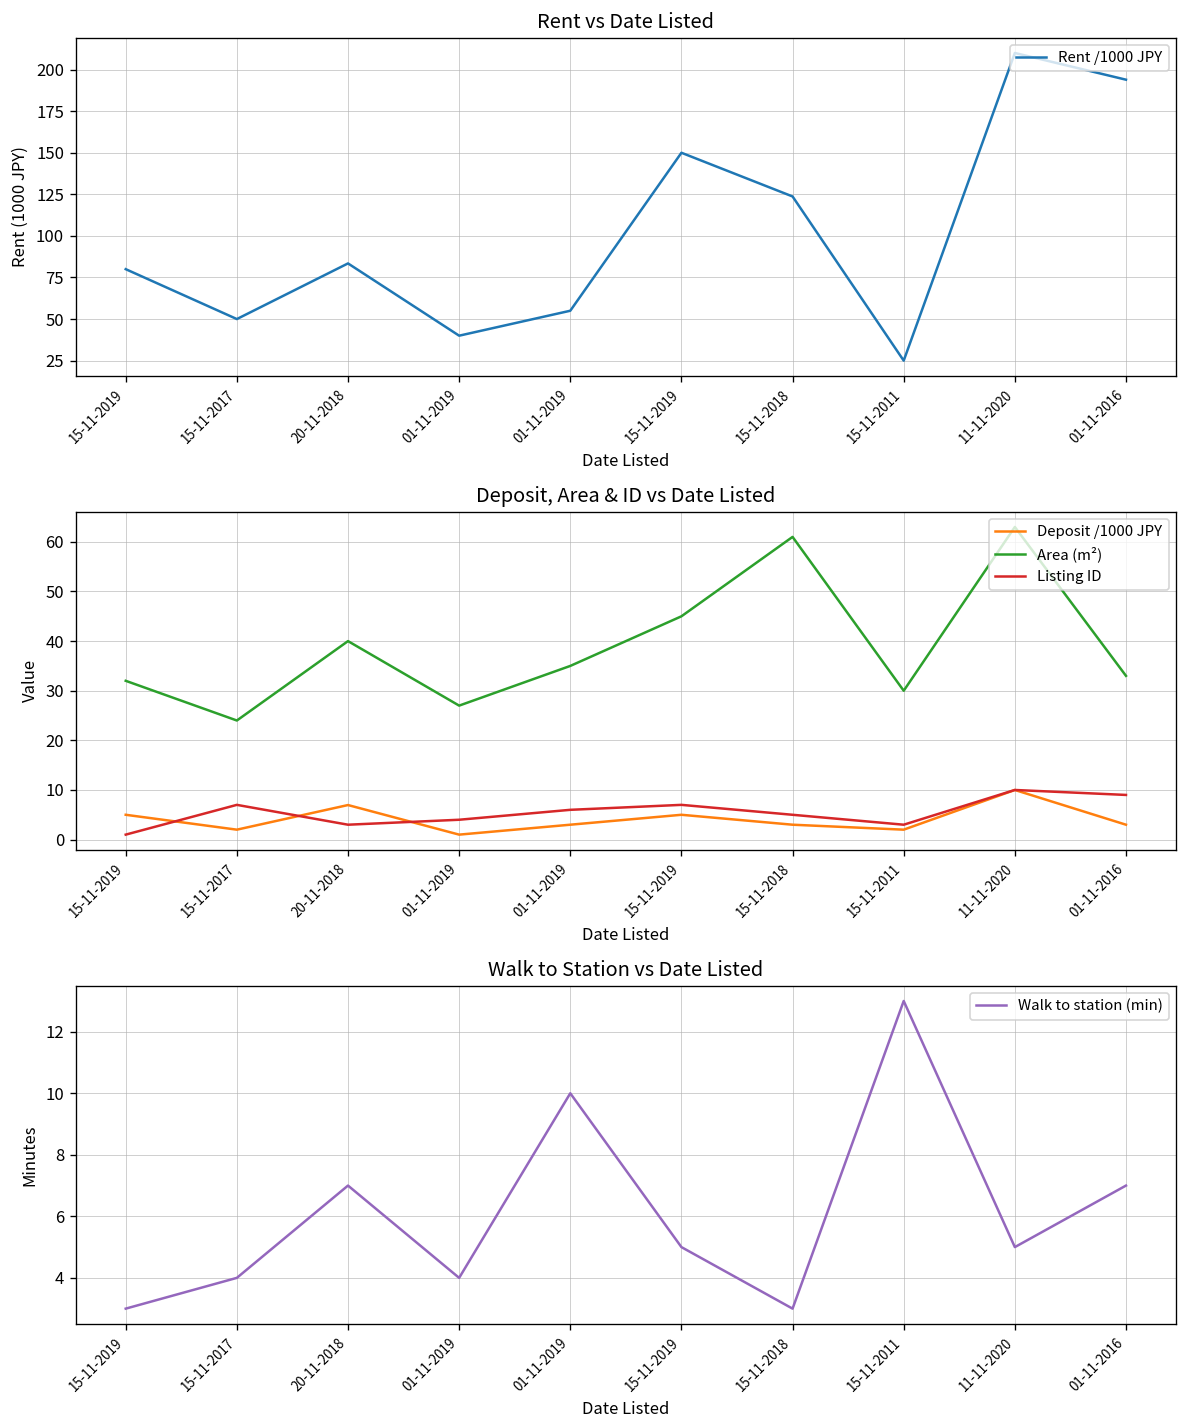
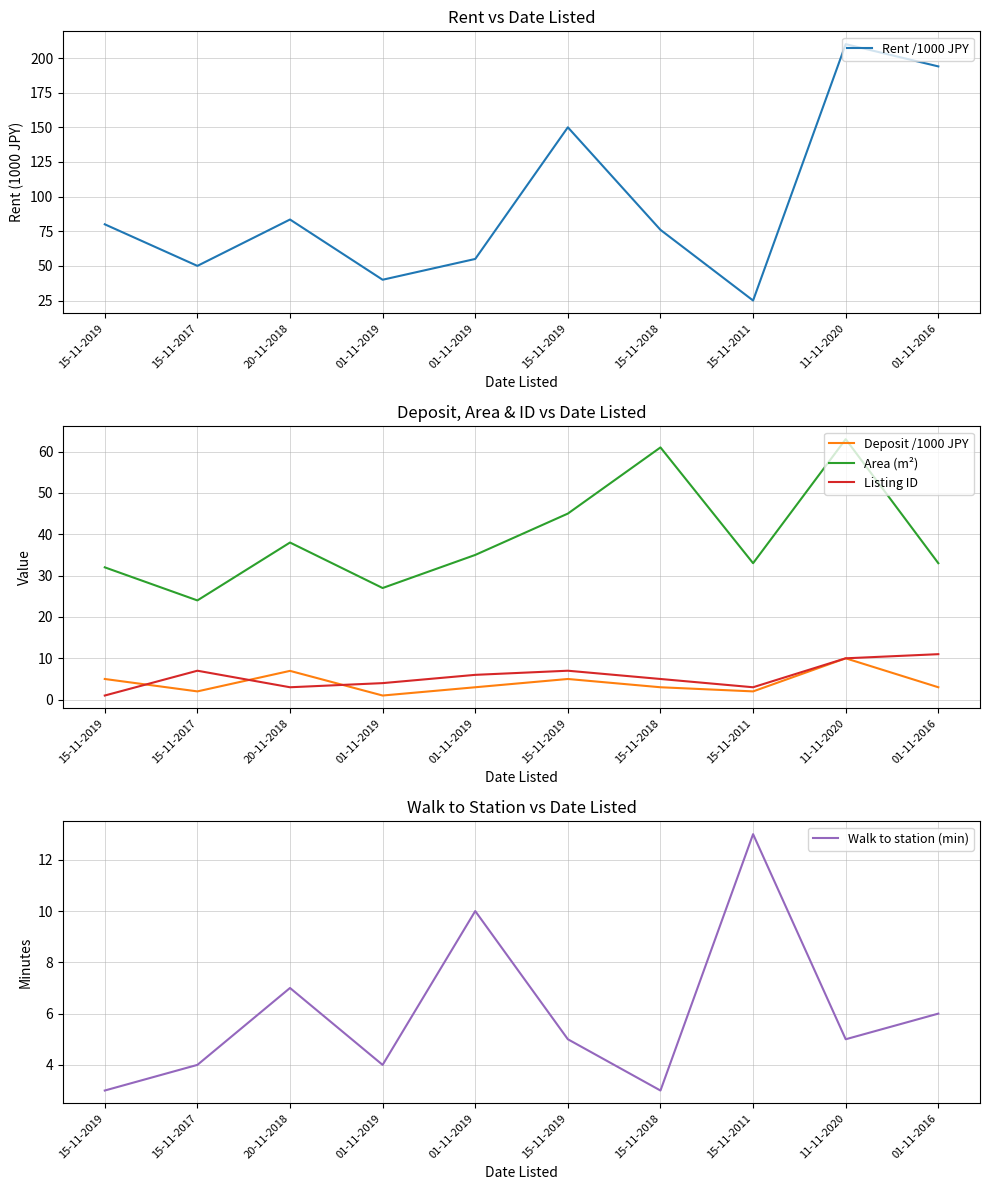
  {
    "Rent vs Date Listed": {
      "15-11-2017": 50,
      "20-11-2018": 83,
-     "15-11-2018": 124,
+     "15-11-2018": 76,
      "15-11-2011": 25,
      "01-11-2016": 194
    },
    "Deposit, Area & ID vs Date Listed": {
      "Deposit /1000 JPY": {
        "15-11-2017": 2,
        "20-11-2018": 7,
        "15-11-2018": 3,
        "15-11-2011": 2,
        "01-11-2016": 3
      },
      "Area (m²)": {
        "15-11-2017": 24,
-       "20-11-2018": 40,
+       "20-11-2018": 38,
        "15-11-2018": 61,
-       "15-11-2011": 30,
+       "15-11-2011": 33,
        "01-11-2016": 33
      },
      "Listing ID": {
        "15-11-2017": 7,
        "20-11-2018": 3,
        "15-11-2018": 5,
        "15-11-2011": 3,
-       "01-11-2016": 9
+       "01-11-2016": 11
      }
    },
    "Walk to Station vs Date Listed": {
      "15-11-2017": 4,
      "20-11-2018": 7,
      "15-11-2018": 3,
      "15-11-2011": 13,
      "11-11-2020": 5,
-     "01-11-2016": 7
+     "01-11-2016": 6
    }
  }
